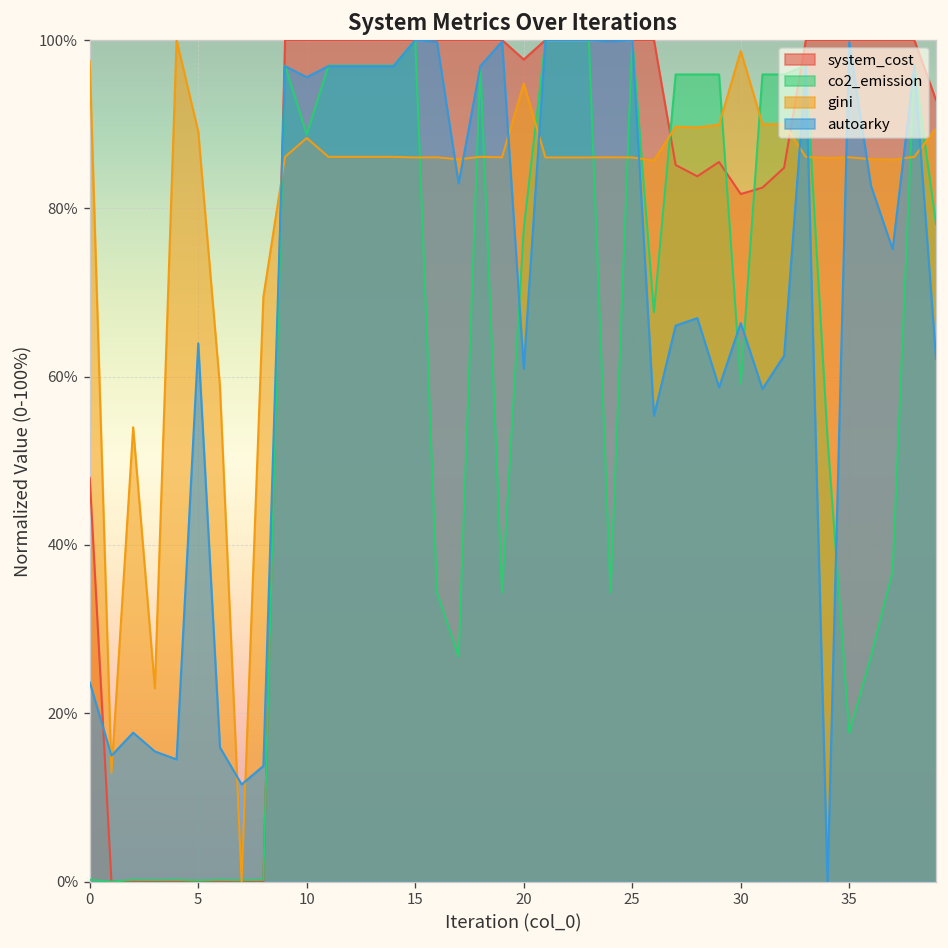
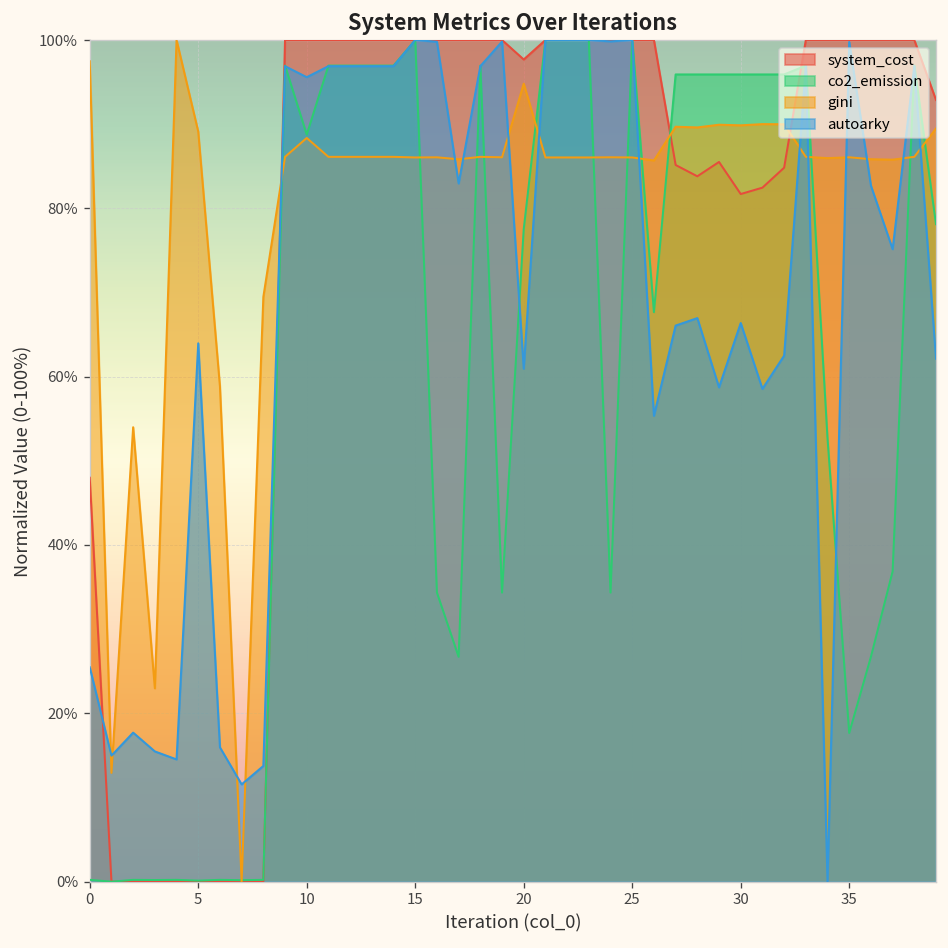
  {
    "system_cost": {
      "0": "48%",
      "10": "100%",
      "20": "98%",
      "30": "82%"
    },
    "co2_emission": {
      "0": "0%",
      "10": "89%",
      "20": "78%",
-     "30": "59%",
+     "30": "96%",
      "35": "18%"
    },
    "gini": {
      "0": "97%",
      "5": "89%",
      "10": "88%",
      "15": "86%",
      "20": "95%",
      "25": "86%",
-     "30": "99%",
+     "30": "90%",
      "35": "86%"
    },
    "autoarky": {
-     "0": "24%",
+     "0": "25%",
      "5": "64%",
      "10": "96%",
      "20": "61%",
      "30": "66%"
    }
  }
